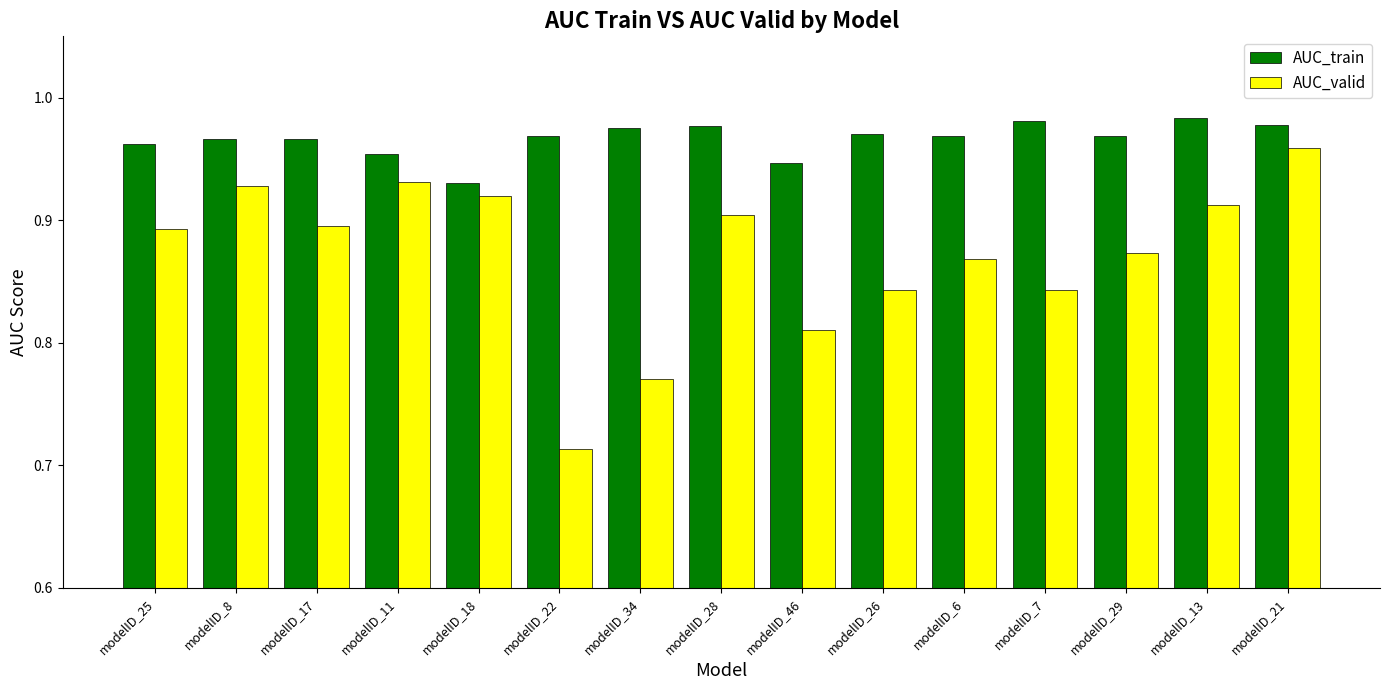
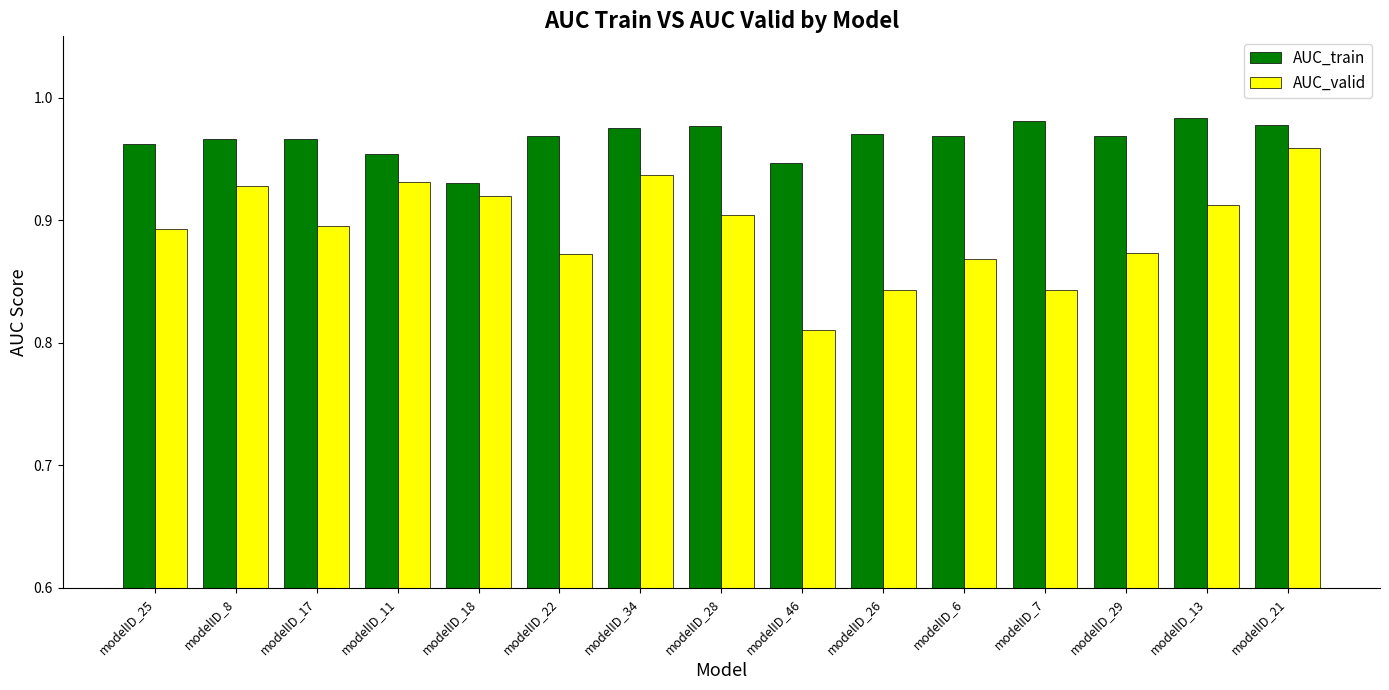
  {
    "AUC_train": {
      "modelID_25": 0.962,
      "modelID_8": 0.966,
      "modelID_17": 0.966,
      "modelID_11": 0.954,
      "modelID_18": 0.930,
      "modelID_22": 0.969,
      "modelID_34": 0.975,
      "modelID_28": 0.977,
      "modelID_46": 0.947,
      "modelID_26": 0.970,
      "modelID_6": 0.969,
      "modelID_7": 0.981,
      "modelID_29": 0.969,
      "modelID_13": 0.983,
      "modelID_21": 0.978
    },
    "AUC_valid": {
      "modelID_25": 0.893,
      "modelID_8": 0.928,
      "modelID_17": 0.895,
      "modelID_11": 0.931,
      "modelID_18": 0.920,
-     "modelID_22": 0.713,
-     "modelID_34": 0.770,
+     "modelID_22": 0.872,
+     "modelID_34": 0.937,
      "modelID_28": 0.904,
      "modelID_46": 0.810,
      "modelID_26": 0.843,
      "modelID_6": 0.868,
      "modelID_7": 0.843,
      "modelID_29": 0.873,
      "modelID_13": 0.912,
      "modelID_21": 0.959
    }
  }
